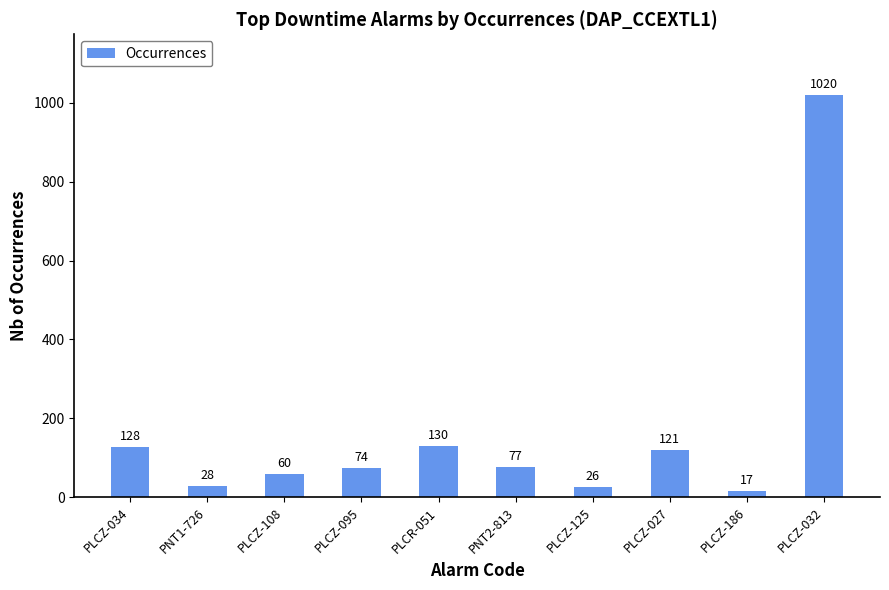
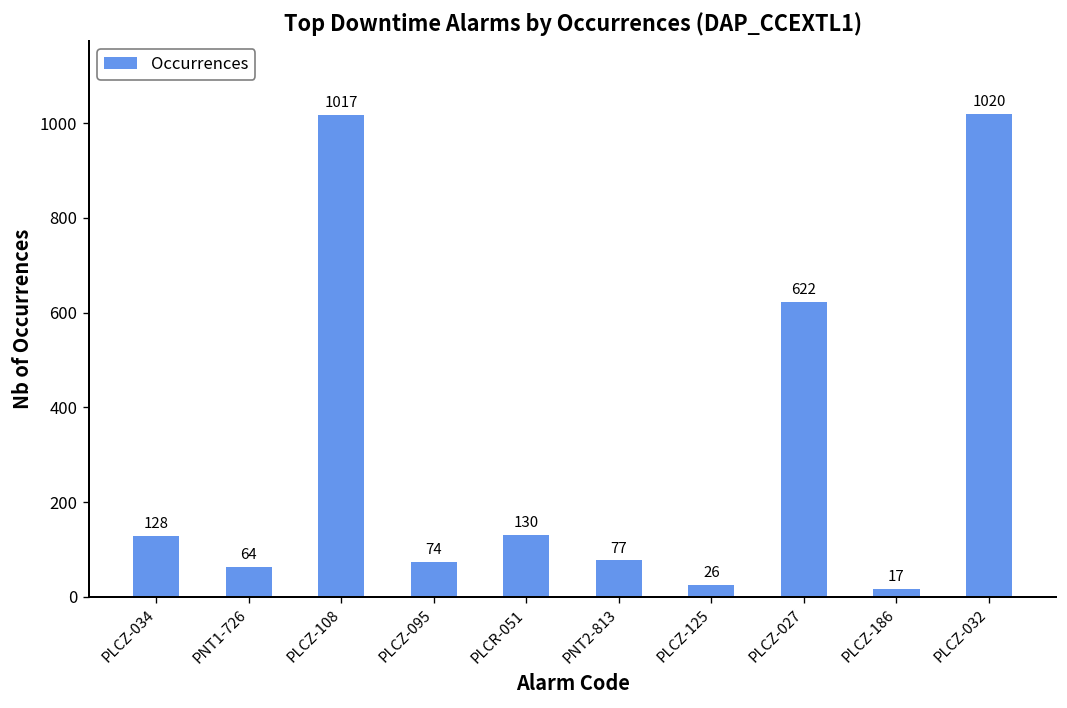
  {
    "PLCZ-034": 128,
-   "PNT1-726": 28,
-   "PLCZ-108": 60,
+   "PNT1-726": 64,
+   "PLCZ-108": 1017,
    "PLCZ-095": 74,
    "PLCR-051": 130,
    "PNT2-813": 77,
    "PLCZ-125": 26,
-   "PLCZ-027": 121,
+   "PLCZ-027": 622,
    "PLCZ-186": 17,
    "PLCZ-032": 1020
  }
